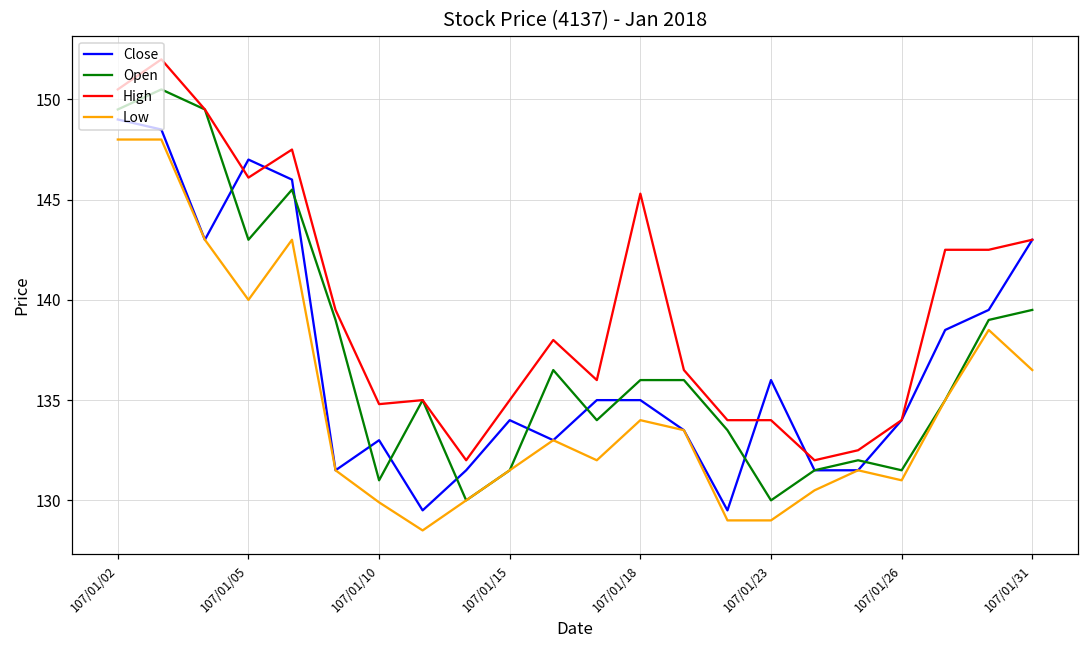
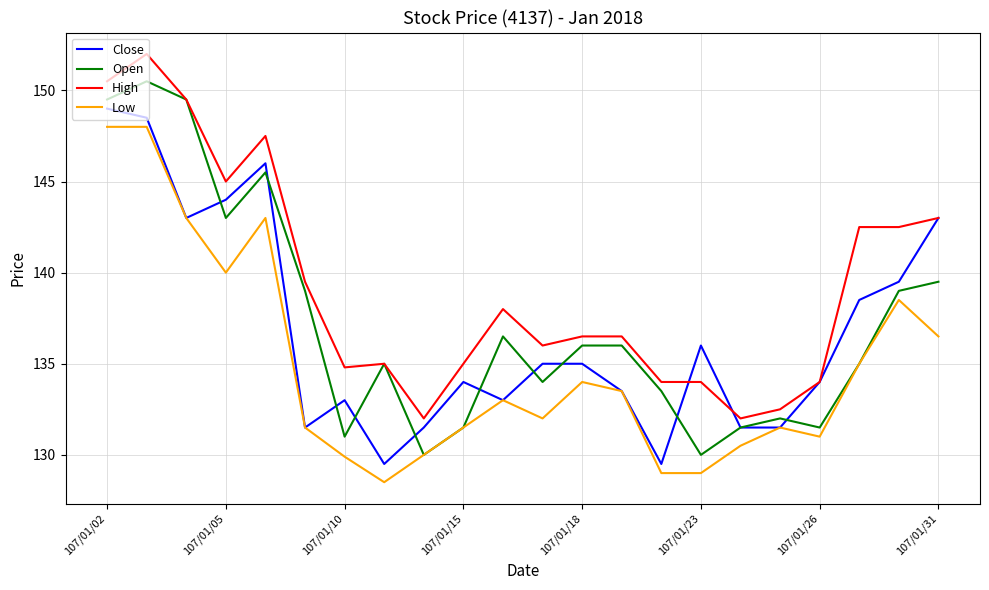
  {
    "Close": {
-     "107/01/05": 147,
+     "107/01/05": 144,
      "107/01/10": 133,
      "107/01/15": 134,
      "107/01/18": 135,
      "107/01/23": 136
    },
    "Open": {
      "107/01/05": 143.0,
      "107/01/10": 131.0,
      "107/01/18": 136.0,
      "107/01/23": 130.0,
      "107/01/26": 131.5,
      "107/01/31": 139.5
    },
    "High": {
-     "107/01/05": 146.1,
+     "107/01/05": 145.0,
      "107/01/10": 134.8,
      "107/01/15": 135.0,
-     "107/01/18": 145.3,
+     "107/01/18": 136.5,
      "107/01/23": 134.0
    },
    "Low": {
      "107/01/02": 148.0,
      "107/01/05": 140.0,
      "107/01/10": 129.9,
      "107/01/18": 134.0,
      "107/01/23": 129.0,
      "107/01/26": 131.0,
      "107/01/31": 136.5
    }
  }
